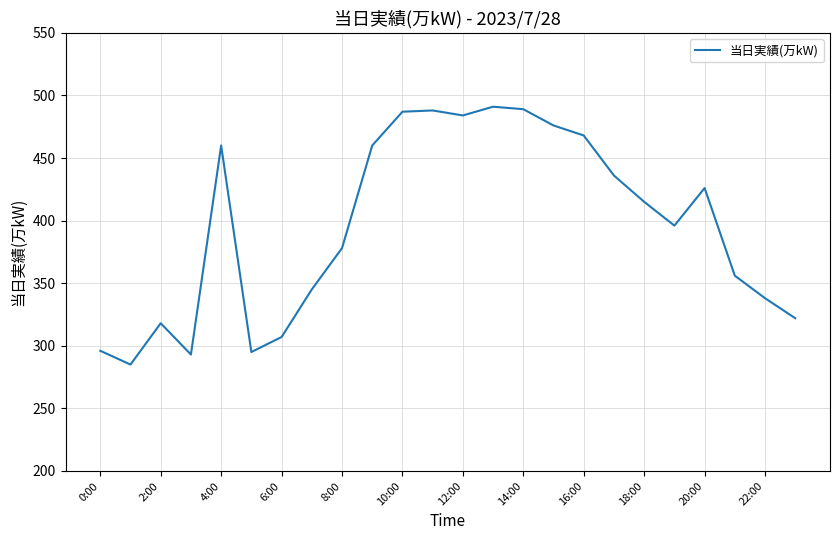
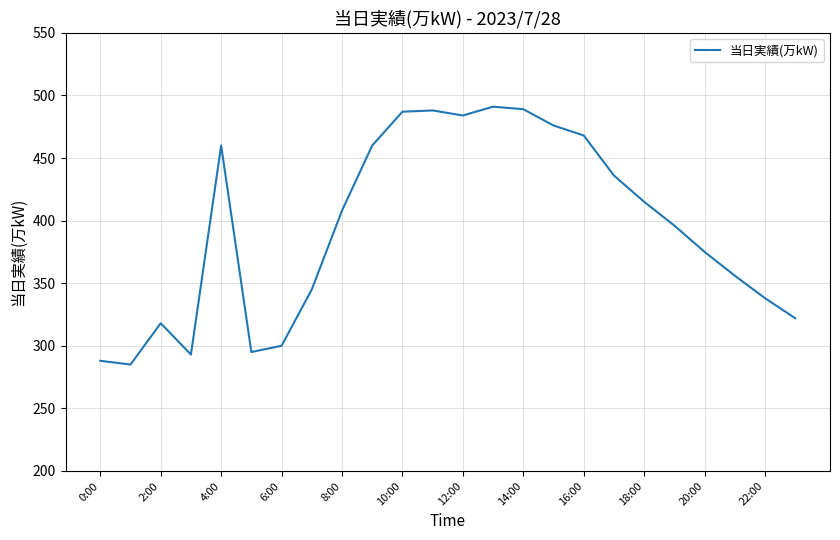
  {
-   "0:00": 296,
+   "0:00": 288,
    "2:00": 318,
    "4:00": 460,
-   "6:00": 307,
-   "8:00": 378,
+   "6:00": 300,
+   "8:00": 408,
    "10:00": 487,
    "12:00": 484,
    "14:00": 489,
    "16:00": 468,
    "18:00": 415,
-   "20:00": 426,
+   "20:00": 375,
    "22:00": 338
  }
